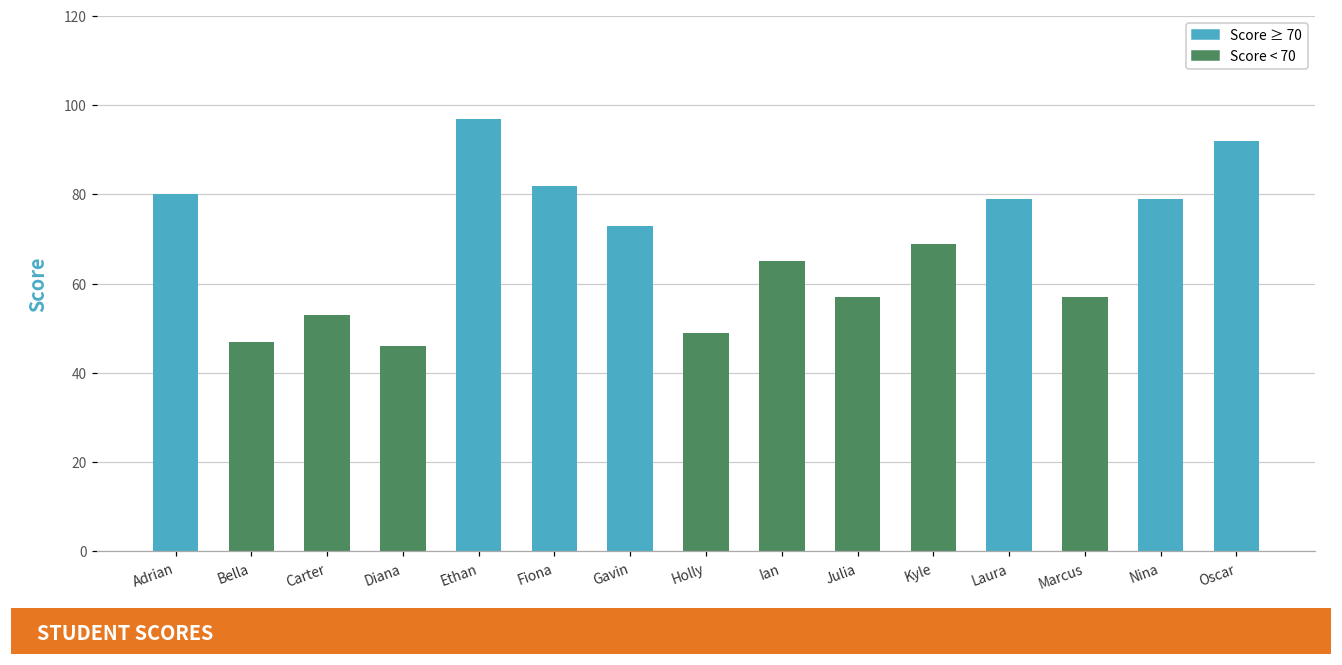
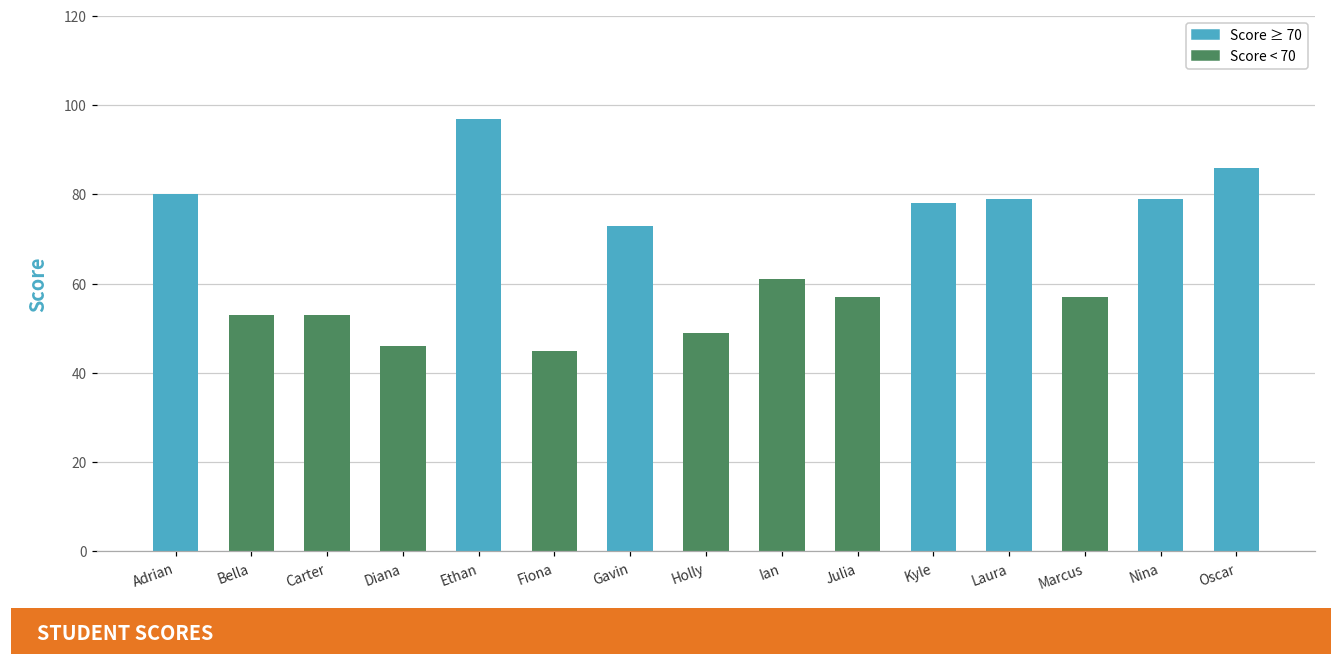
  {
    "Adrian": 80,
-   "Bella": 47,
+   "Bella": 53,
    "Carter": 53,
    "Diana": 46,
    "Ethan": 97,
-   "Fiona": 82,
+   "Fiona": 45,
    "Gavin": 73,
    "Holly": 49,
-   "Ian": 65,
+   "Ian": 61,
    "Julia": 57,
-   "Kyle": 69,
+   "Kyle": 78,
    "Laura": 79,
    "Marcus": 57,
    "Nina": 79,
-   "Oscar": 92
+   "Oscar": 86
  }
